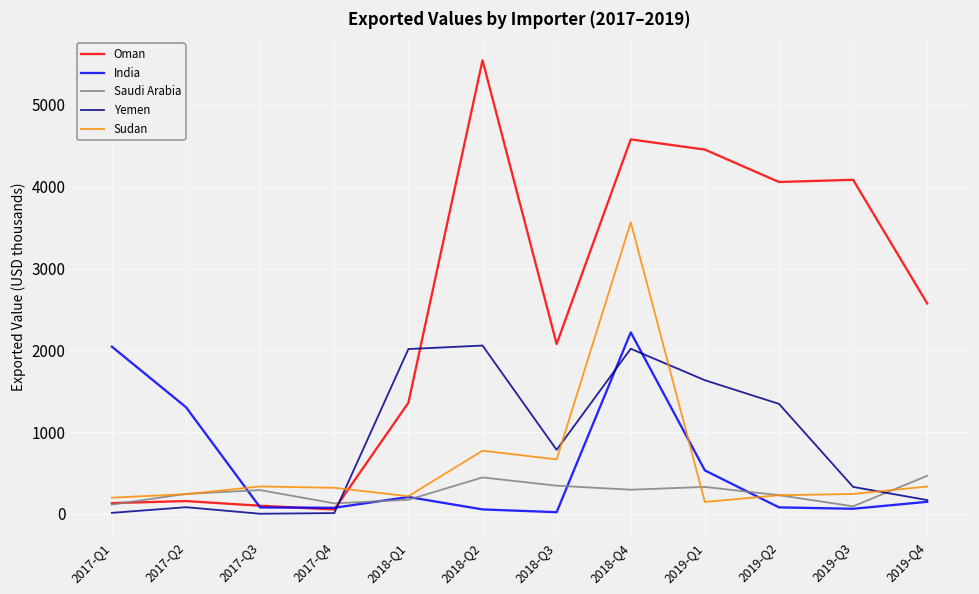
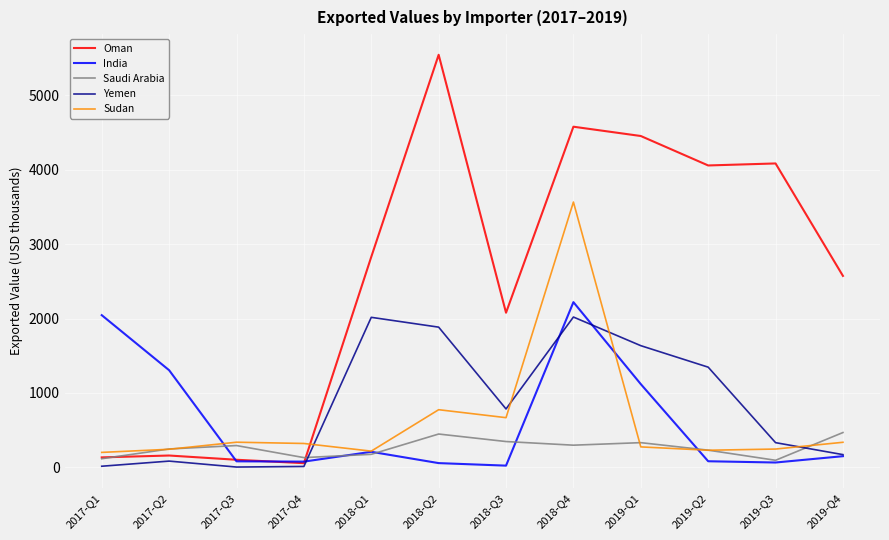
  {
    "Oman": {
      "2017-Q2": 200,
-     "2018-Q1": 1400,
+     "2018-Q1": 2800,
      "2018-Q2": 5500,
      "2018-Q3": 2100,
      "2018-Q4": 4600,
      "2019-Q1": 4500,
      "2019-Q2": 4100,
      "2019-Q3": 4100,
      "2019-Q4": 2600
    },
    "India": {
      "2017-Q1": 2000,
      "2017-Q2": 1300,
      "2018-Q2": 100,
      "2018-Q3": 0,
      "2018-Q4": 2200,
-     "2019-Q1": 500,
+     "2019-Q1": 1100,
      "2019-Q2": 100
    },
    "Saudi Arabia": {
      "2017-Q3": 300,
      "2017-Q4": 100,
      "2018-Q2": 400,
      "2018-Q3": 300,
      "2018-Q4": 300,
      "2019-Q1": 300,
      "2019-Q4": 500
    },
    "Yemen": {
      "2017-Q1": 0,
      "2017-Q2": 100,
      "2017-Q3": 0,
      "2017-Q4": 0,
      "2018-Q1": 2000,
-     "2018-Q2": 2100,
+     "2018-Q2": 1900,
      "2018-Q3": 800,
      "2018-Q4": 2000,
      "2019-Q1": 1600,
      "2019-Q2": 1300,
      "2019-Q3": 300
    },
    "Sudan": {
      "2017-Q1": 200,
      "2017-Q3": 300,
      "2017-Q4": 300,
      "2018-Q2": 800,
      "2018-Q3": 700,
      "2018-Q4": 3600,
-     "2019-Q1": 100,
+     "2019-Q1": 300,
      "2019-Q3": 200,
      "2019-Q4": 300
    }
  }
